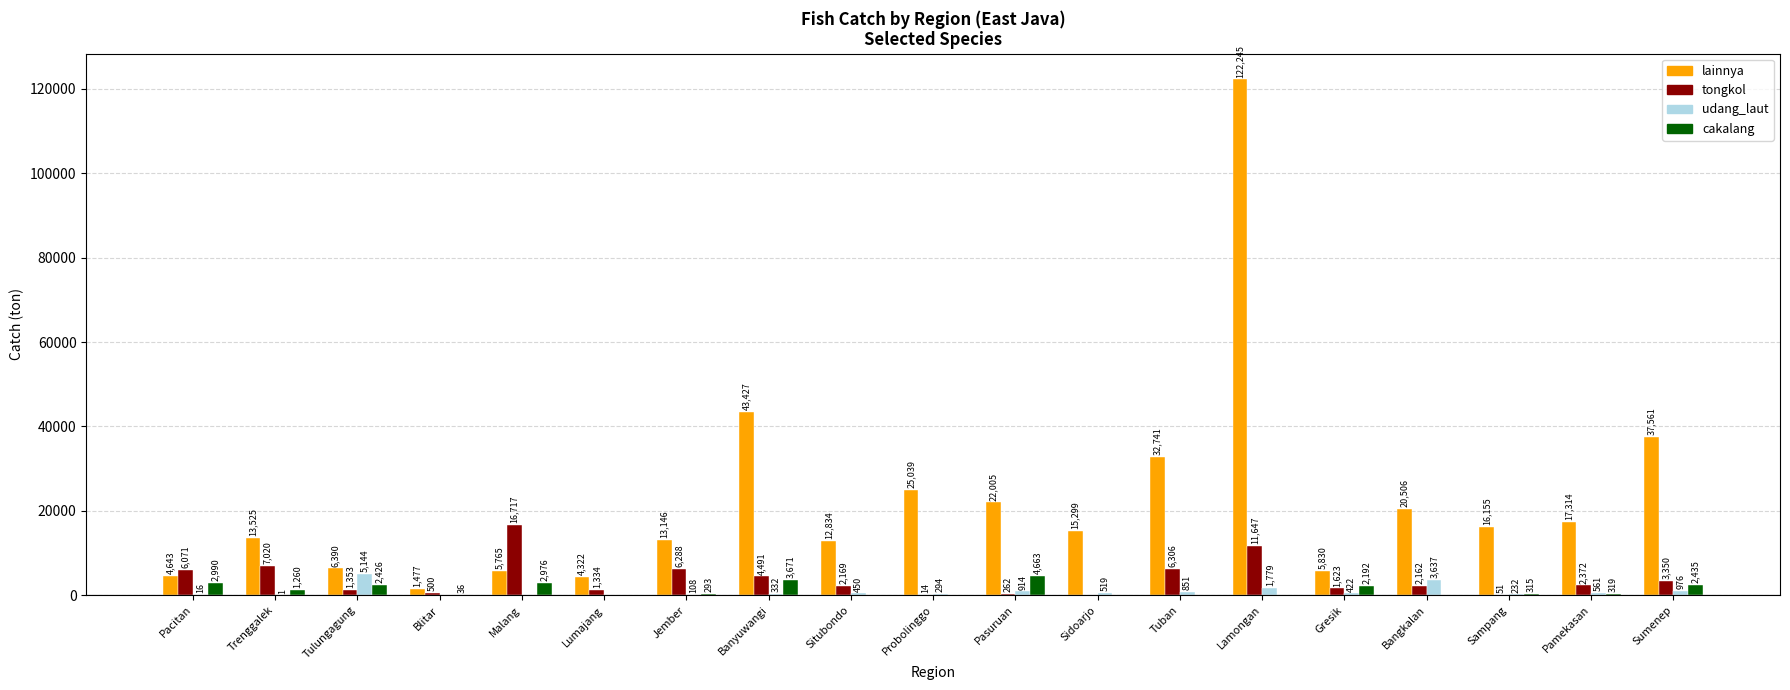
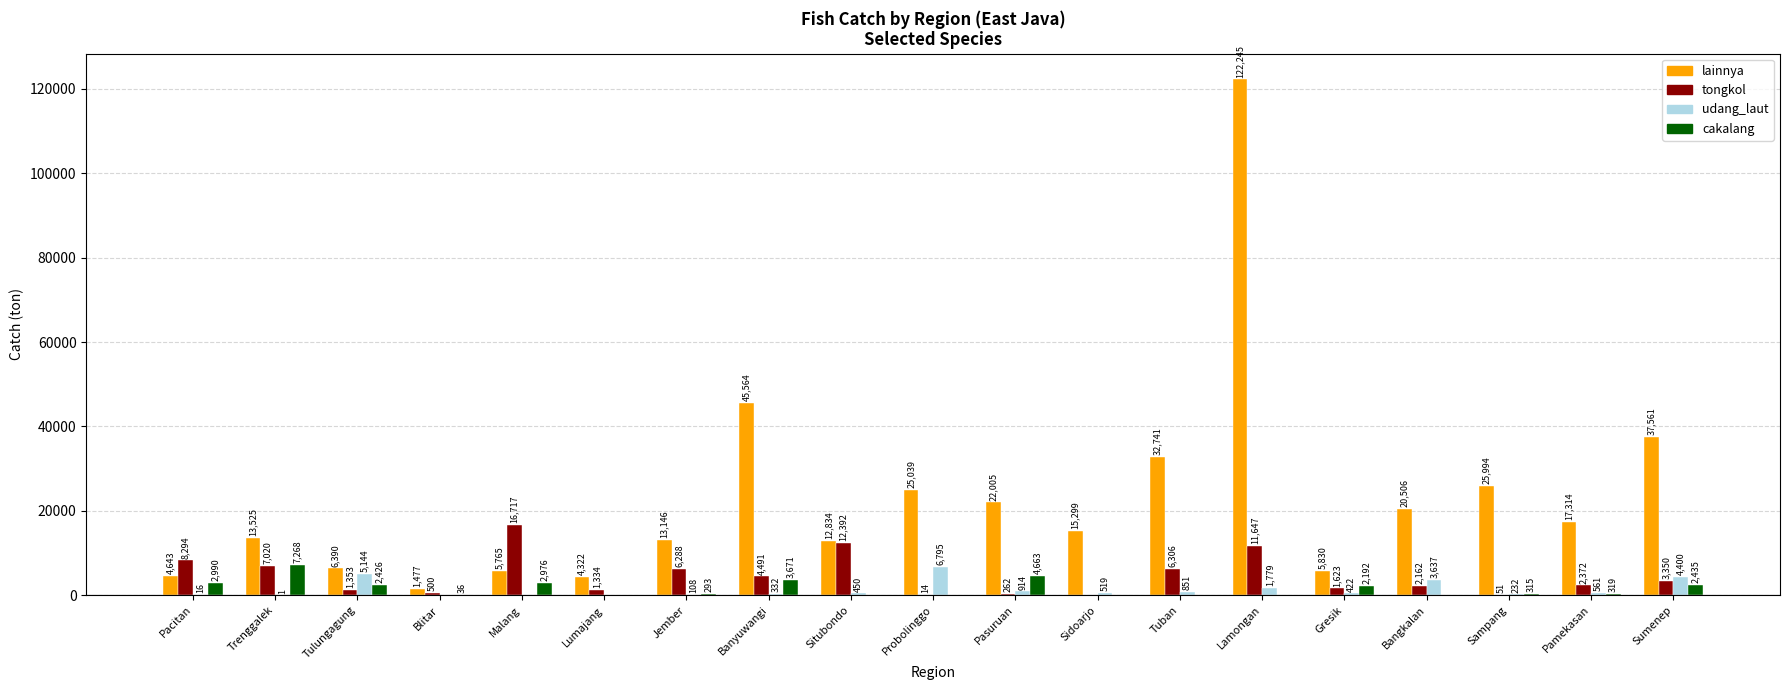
  {
    "lainnya": {
      "Pacitan": "4,643",
      "Trenggalek": "13,525",
      "Tulungagung": "6,390",
      "Blitar": "1,477",
      "Malang": "5,765",
      "Lumajang": "4,322",
      "Jember": "13,146",
-     "Banyuwangi": "43,427",
+     "Banyuwangi": "45,564",
      "Situbondo": "12,834",
      "Probolinggo": "25,039",
      "Pasuruan": "22,005",
      "Sidoarjo": "15,299",
      "Tuban": "32,741",
      "Lamongan": "122,245",
      "Gresik": "5,830",
      "Bangkalan": "20,506",
-     "Sampang": "16,155",
+     "Sampang": "25,994",
      "Pamekasan": "17,314",
      "Sumenep": "37,561"
    },
    "tongkol": {
-     "Pacitan": "6,071",
+     "Pacitan": "8,294",
      "Trenggalek": "7,020",
      "Tulungagung": "1,353",
      "Blitar": "500",
      "Malang": "16,717",
      "Lumajang": "1,334",
      "Jember": "6,288",
      "Banyuwangi": "4,491",
-     "Situbondo": "2,169",
+     "Situbondo": "12,392",
      "Probolinggo": "14",
      "Pasuruan": "262",
      "Tuban": "6,306",
      "Lamongan": "11,647",
      "Gresik": "1,623",
      "Bangkalan": "2,162",
      "Sampang": "51",
      "Pamekasan": "2,372",
      "Sumenep": "3,350"
    },
    "udang_laut": {
      "Pacitan": "16",
      "Trenggalek": "1",
      "Tulungagung": "5,144",
      "Jember": "108",
      "Banyuwangi": "332",
      "Situbondo": "450",
-     "Probolinggo": "294",
+     "Probolinggo": "6,795",
      "Pasuruan": "914",
      "Sidoarjo": "519",
      "Tuban": "851",
      "Lamongan": "1,779",
      "Gresik": "422",
      "Bangkalan": "3,637",
      "Sampang": "232",
      "Pamekasan": "561",
-     "Sumenep": "976"
+     "Sumenep": "4,400"
    },
    "cakalang": {
      "Pacitan": "2,990",
-     "Trenggalek": "1,260",
+     "Trenggalek": "7,268",
      "Tulungagung": "2,426",
      "Blitar": "36",
      "Malang": "2,976",
      "Jember": "293",
      "Banyuwangi": "3,671",
      "Pasuruan": "4,663",
      "Gresik": "2,192",
      "Sampang": "315",
      "Pamekasan": "319",
      "Sumenep": "2,435"
    }
  }
